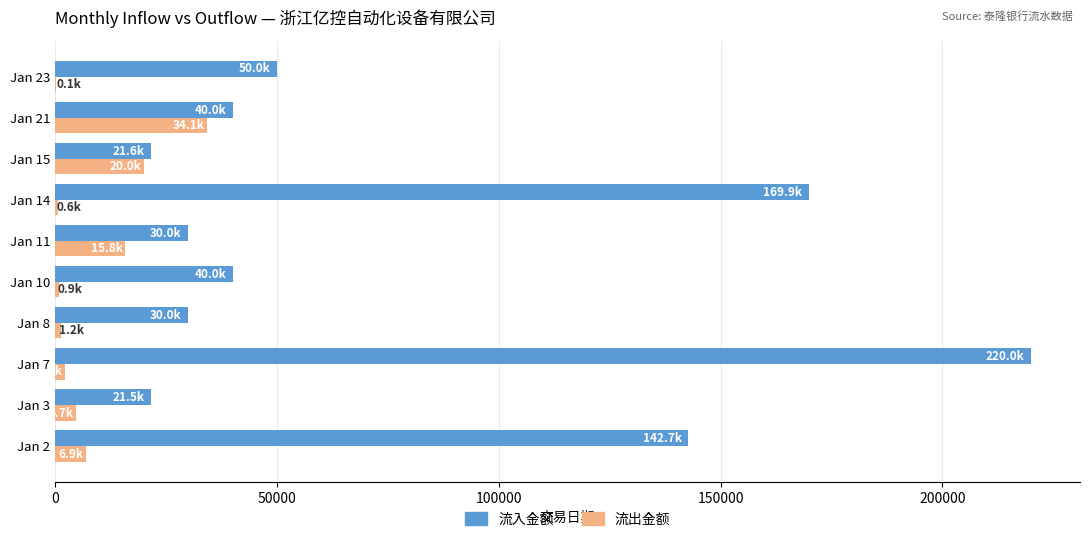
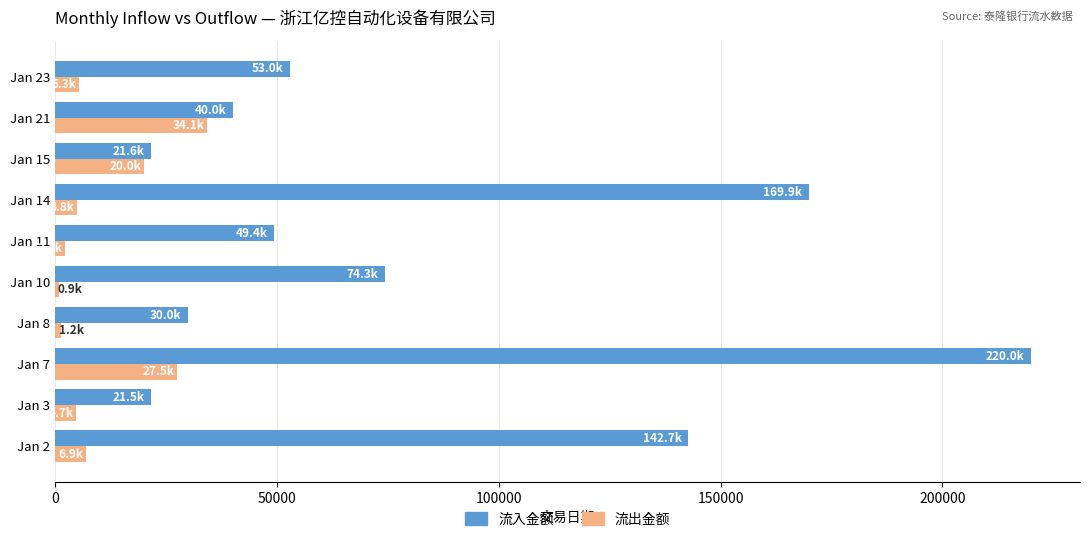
  {
    "流入金额": {
-     "Jan 23": "50.0k",
+     "Jan 23": "53.0k",
      "Jan 21": "40.0k",
      "Jan 15": "21.6k",
      "Jan 14": "169.9k",
-     "Jan 11": "30.0k",
-     "Jan 10": "40.0k",
+     "Jan 11": "49.4k",
+     "Jan 10": "74.3k",
      "Jan 8": "30.0k",
      "Jan 7": "220.0k",
      "Jan 3": "21.5k",
      "Jan 2": "142.7k"
    },
    "流出金额": {
-     "Jan 23": "0.1k",
+     "Jan 23": "5.3k",
      "Jan 21": "34.1k",
      "Jan 15": "20.0k",
-     "Jan 14": "0.6k",
-     "Jan 11": "16000",
+     "Jan 14": "4.8k",
+     "Jan 11": "2000",
      "Jan 10": "0.9k",
      "Jan 8": "1.2k",
-     "Jan 7": "2000",
+     "Jan 7": "27000",
      "Jan 3": "4.7k",
      "Jan 2": "6.9k"
    }
  }
